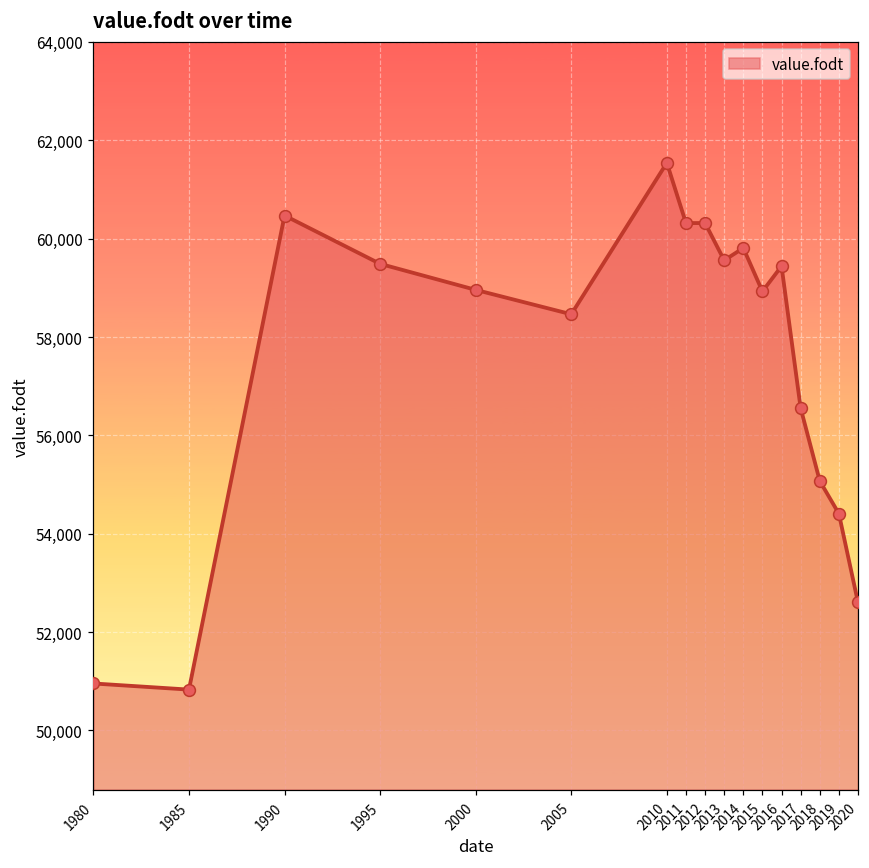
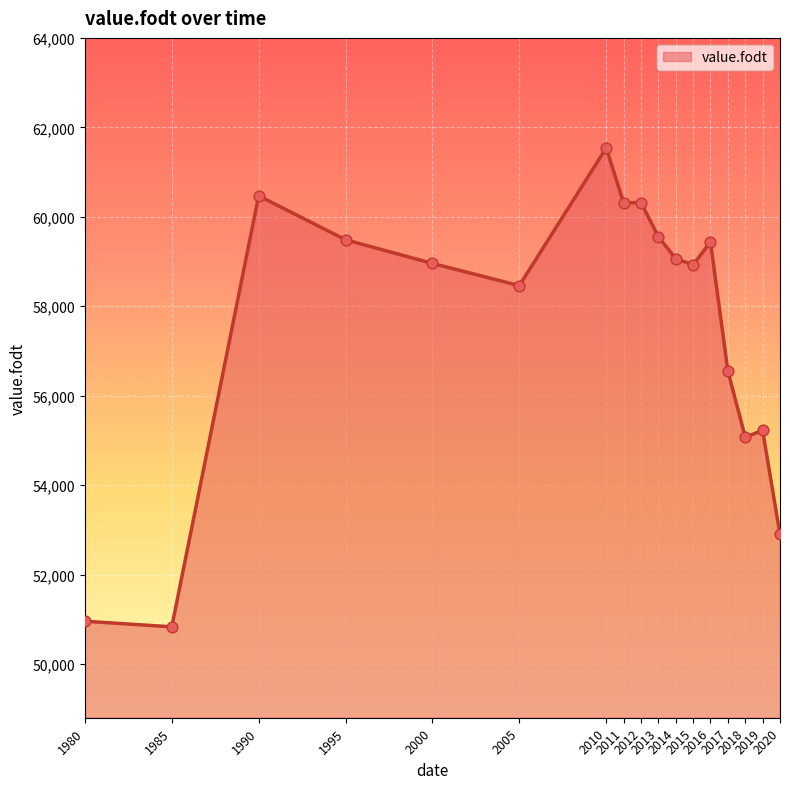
  {
    "1980": "51,000",
    "1985": "50,800",
    "1990": "60,500",
    "1995": "59,500",
    "2000": "59,000",
    "2005": "58,500",
    "2010": "61,500",
    "2011": "60,300",
    "2012": "60,300",
    "2013": "59,600",
-   "2014": "59,800",
+   "2014": "59,100",
    "2015": "58,900",
    "2016": "59,400",
    "2017": "56,600",
    "2018": "55,100",
-   "2019": "54,400",
-   "2020": "52,600"
+   "2019": "55,200",
+   "2020": "52,900"
  }
